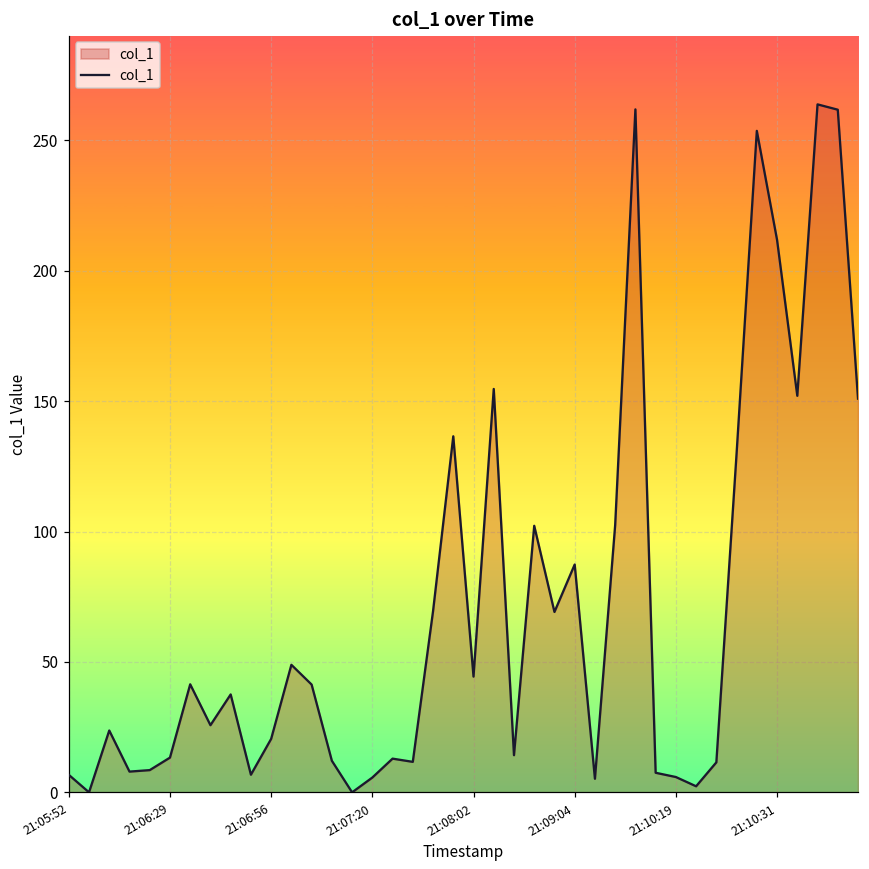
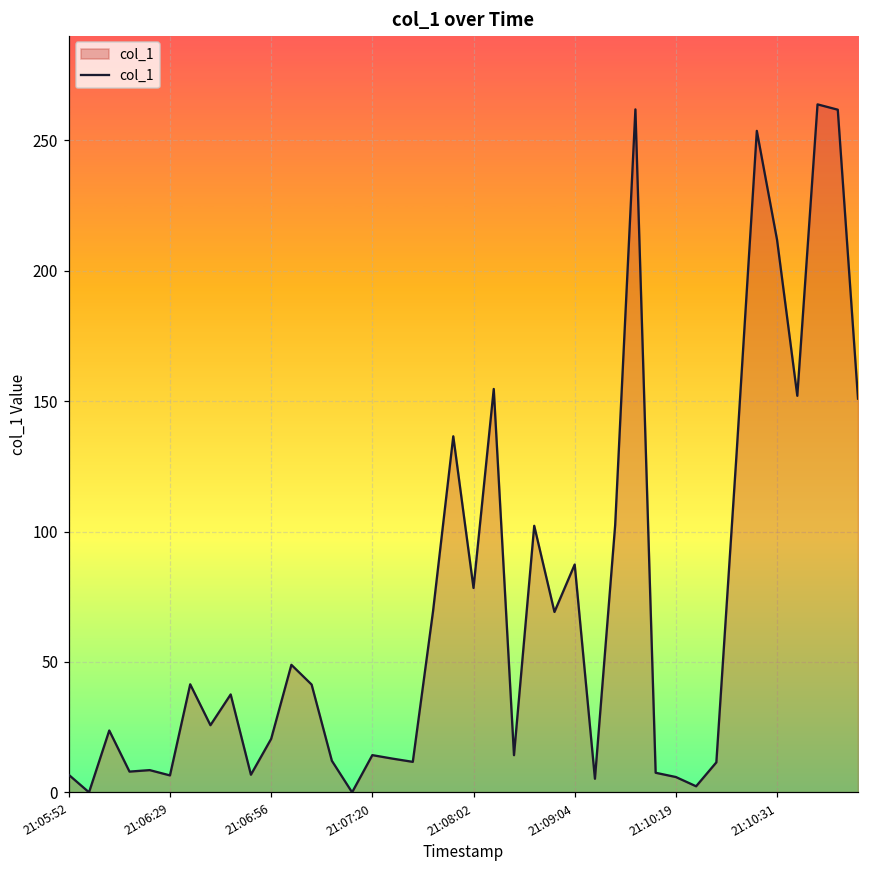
  {
    "21:05:52": 7,
-   "21:06:29": 13,
+   "21:06:29": 6,
    "21:06:56": 21,
-   "21:07:20": 6,
-   "21:08:02": 44,
+   "21:07:20": 14,
+   "21:08:02": 78,
    "21:09:04": 87,
    "21:10:19": 6,
    "21:10:31": 212
  }
